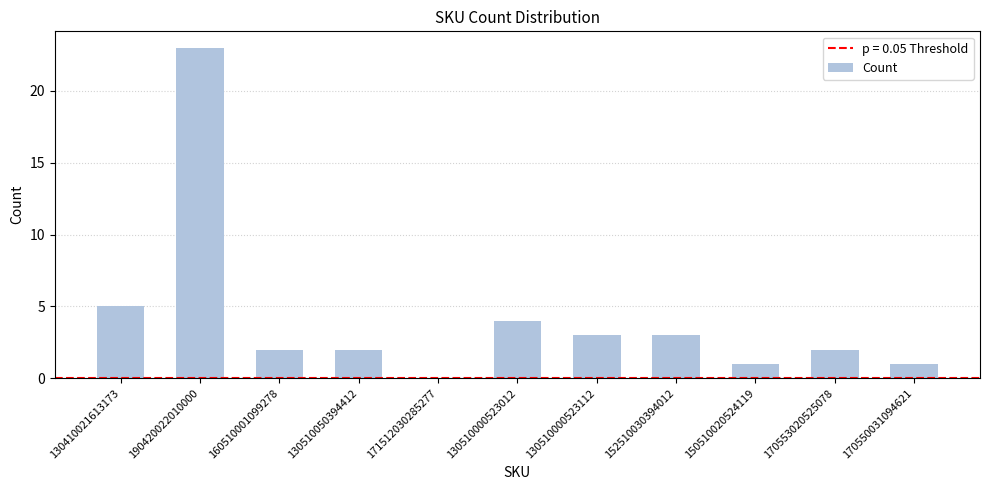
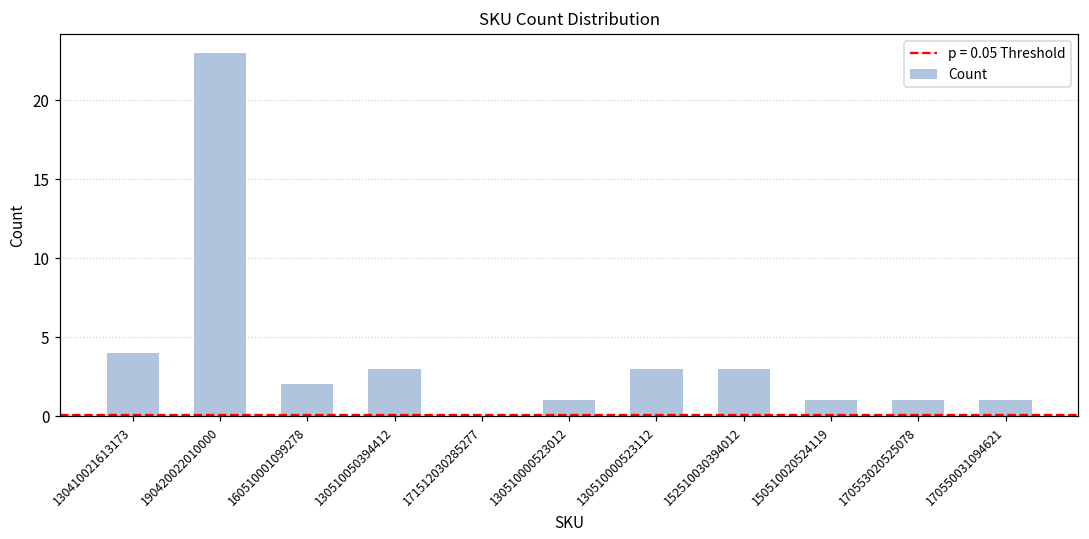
  {
-   "130410021613173": 5,
+   "130410021613173": 4,
    "190420022010000": 23,
    "160510001099278": 2,
-   "130510050394412": 2,
+   "130510050394412": 3,
    "171512030285277": 0,
-   "130510000523012": 4,
+   "130510000523012": 1,
    "130510000523112": 3,
    "152510030394012": 3,
    "150510020524119": 1,
-   "170553020525078": 2,
+   "170553020525078": 1,
    "170550031094621": 1
  }
